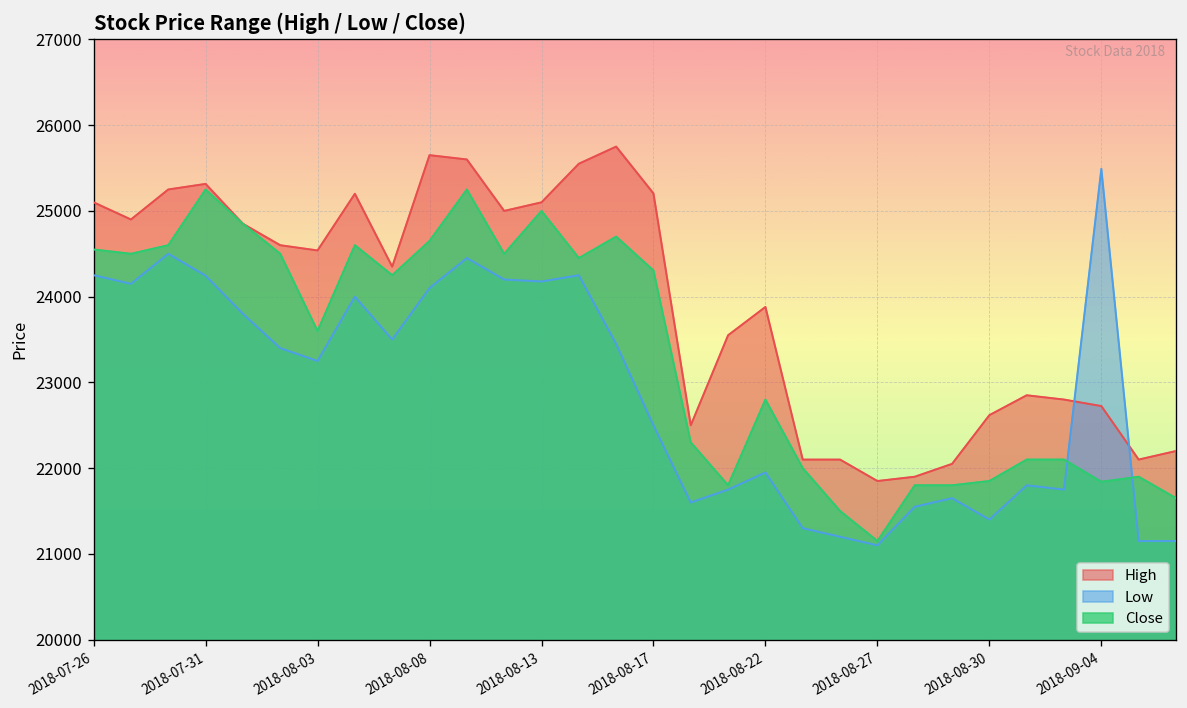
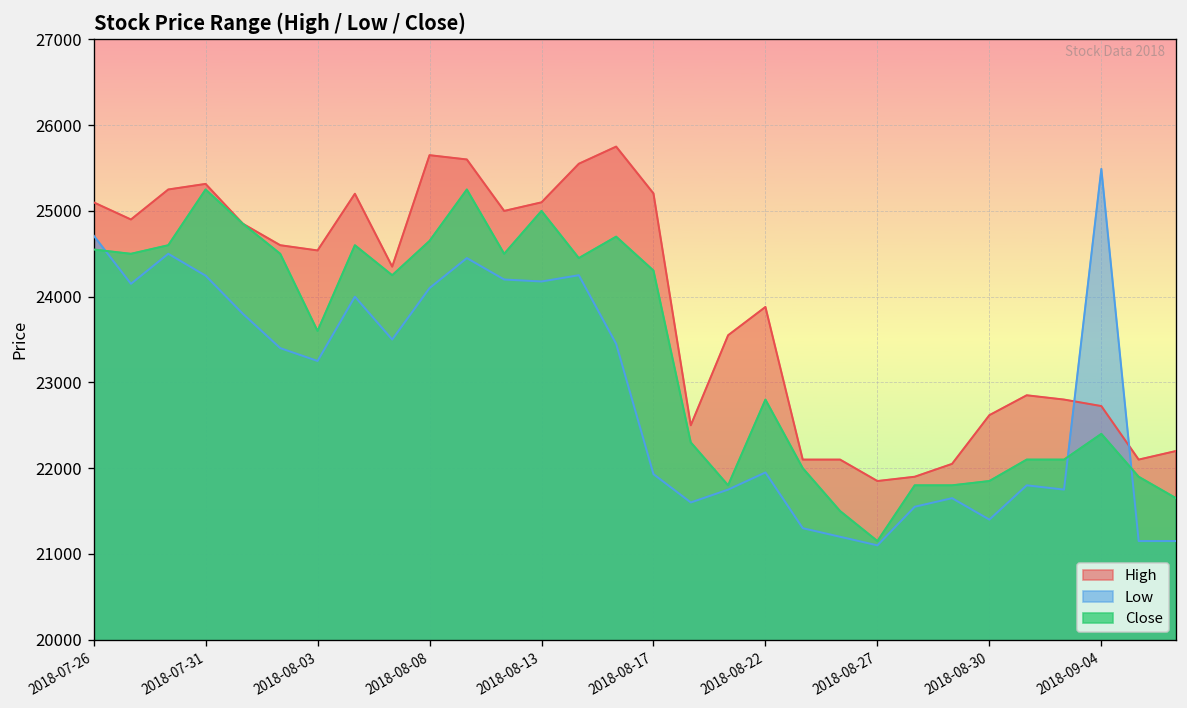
  {
    "High": {
      "2018-07-26": 25100,
      "2018-07-31": 25300,
      "2018-08-03": 24500,
      "2018-08-08": 25700,
      "2018-08-13": 25100,
      "2018-08-17": 25200,
      "2018-08-22": 23900,
      "2018-08-27": 21900,
      "2018-08-30": 22600,
      "2018-09-04": 22700
    },
    "Low": {
-     "2018-07-26": 24300,
+     "2018-07-26": 24700,
      "2018-07-31": 24200,
      "2018-08-03": 23300,
      "2018-08-08": 24100,
      "2018-08-13": 24200,
-     "2018-08-17": 22500,
+     "2018-08-17": 21900,
      "2018-08-22": 22000,
      "2018-08-27": 21100,
      "2018-08-30": 21400,
      "2018-09-04": 25500
    },
    "Close": {
      "2018-07-26": 24600,
      "2018-07-31": 25300,
      "2018-08-03": 23600,
      "2018-08-08": 24700,
      "2018-08-13": 25000,
      "2018-08-17": 24300,
      "2018-08-22": 22800,
      "2018-08-27": 21200,
      "2018-08-30": 21900,
-     "2018-09-04": 21800
+     "2018-09-04": 22400
    }
  }
